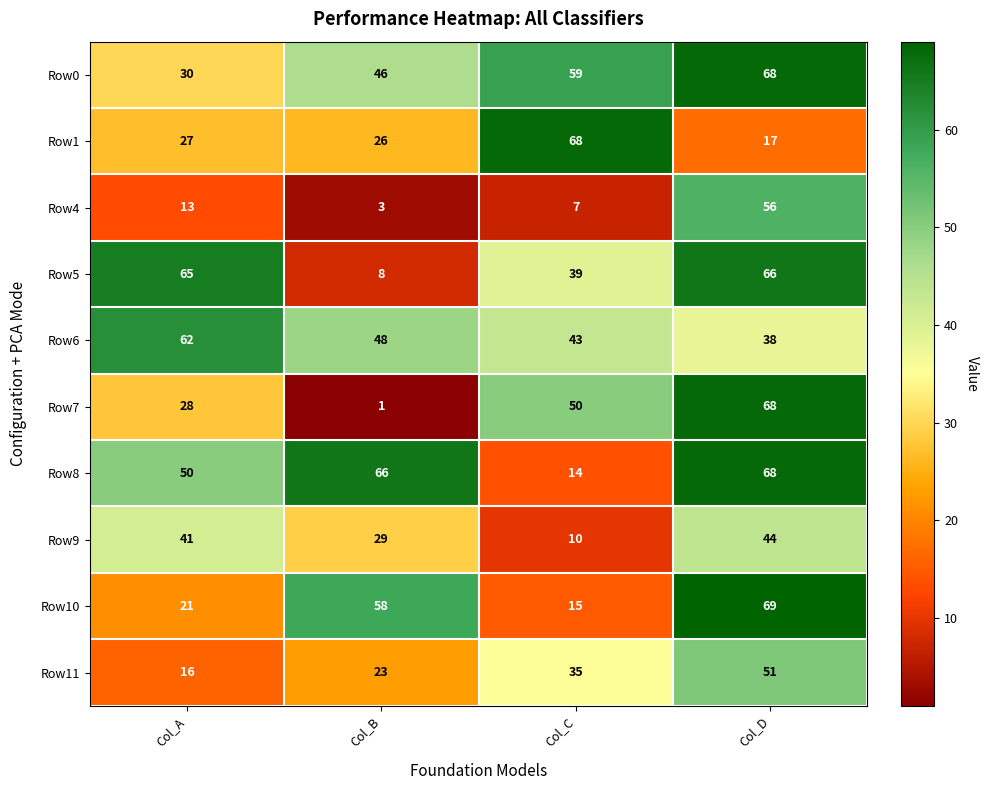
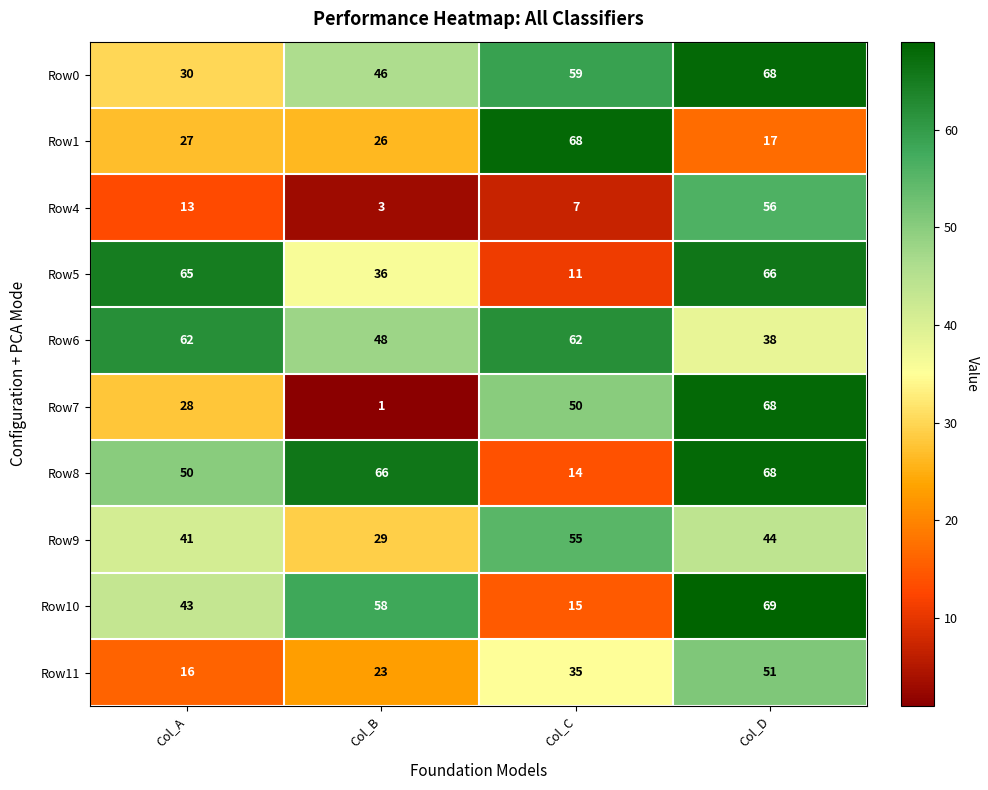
  {
    "Row0": {
      "Col_A": 30,
      "Col_B": 46,
      "Col_C": 59,
      "Col_D": 68
    },
    "Row1": {
      "Col_A": 27,
      "Col_B": 26,
      "Col_C": 68,
      "Col_D": 17
    },
    "Row4": {
      "Col_A": 13,
      "Col_B": 3,
      "Col_C": 7,
      "Col_D": 56
    },
    "Row5": {
      "Col_A": 65,
-     "Col_B": 8,
-     "Col_C": 39,
+     "Col_B": 36,
+     "Col_C": 11,
      "Col_D": 66
    },
    "Row6": {
      "Col_A": 62,
      "Col_B": 48,
-     "Col_C": 43,
+     "Col_C": 62,
      "Col_D": 38
    },
    "Row7": {
      "Col_A": 28,
      "Col_B": 1,
      "Col_C": 50,
      "Col_D": 68
    },
    "Row8": {
      "Col_A": 50,
      "Col_B": 66,
      "Col_C": 14,
      "Col_D": 68
    },
    "Row9": {
      "Col_A": 41,
      "Col_B": 29,
-     "Col_C": 10,
+     "Col_C": 55,
      "Col_D": 44
    },
    "Row10": {
-     "Col_A": 21,
+     "Col_A": 43,
      "Col_B": 58,
      "Col_C": 15,
      "Col_D": 69
    },
    "Row11": {
      "Col_A": 16,
      "Col_B": 23,
      "Col_C": 35,
      "Col_D": 51
    }
  }
